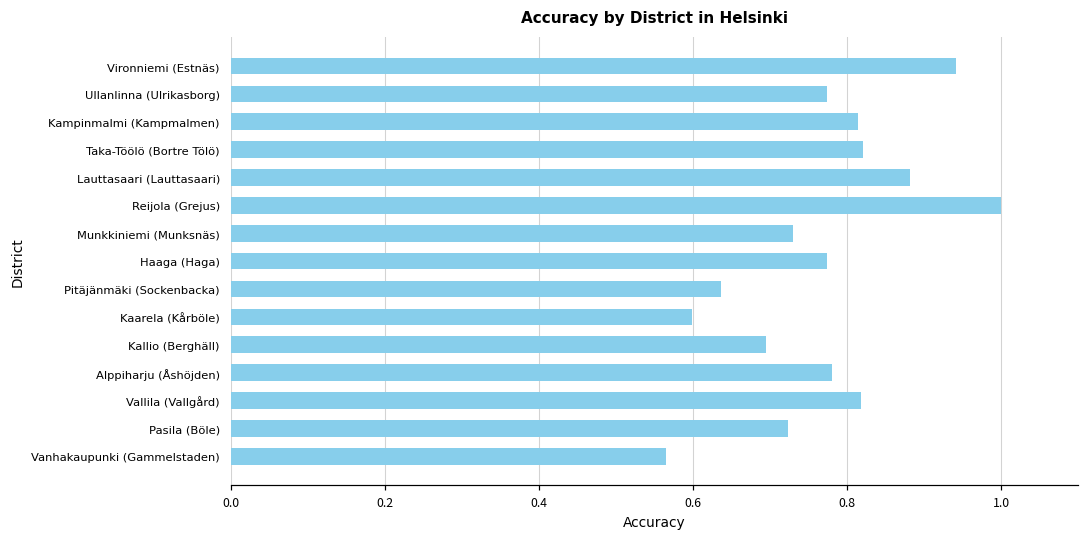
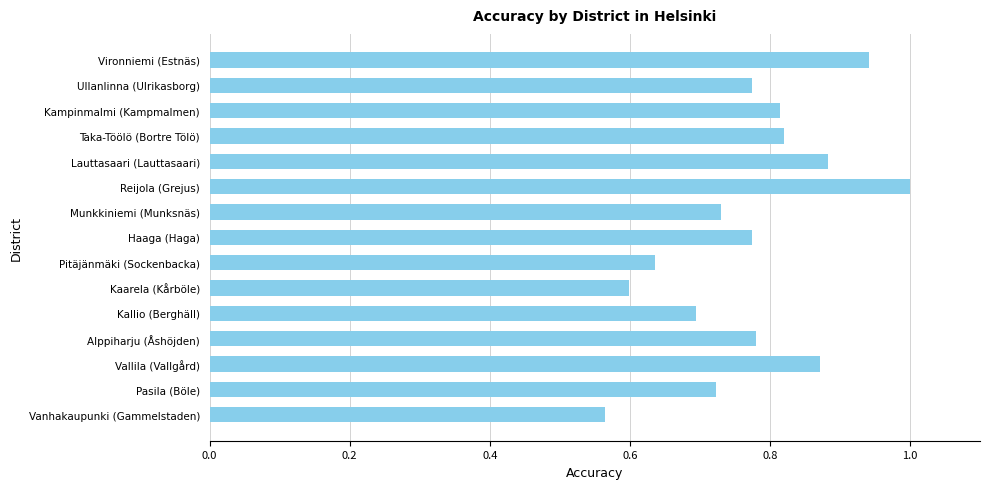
  {
    "Vironniemi (Estnäs)": 0.94,
    "Ullanlinna (Ulrikasborg)": 0.77,
    "Kampinmalmi (Kampmalmen)": 0.81,
    "Taka-Töölö (Bortre Tölö)": 0.82,
    "Lauttasaari (Lauttasaari)": 0.88,
    "Reijola (Grejus)": 1.00,
    "Munkkiniemi (Munksnäs)": 0.73,
    "Haaga (Haga)": 0.77,
    "Pitäjänmäki (Sockenbacka)": 0.64,
    "Kaarela (Kårböle)": 0.60,
    "Kallio (Berghäll)": 0.69,
    "Alppiharju (Åshöjden)": 0.78,
-   "Vallila (Vallgård)": 0.82,
+   "Vallila (Vallgård)": 0.87,
    "Pasila (Böle)": 0.72,
    "Vanhakaupunki (Gammelstaden)": 0.57
  }
